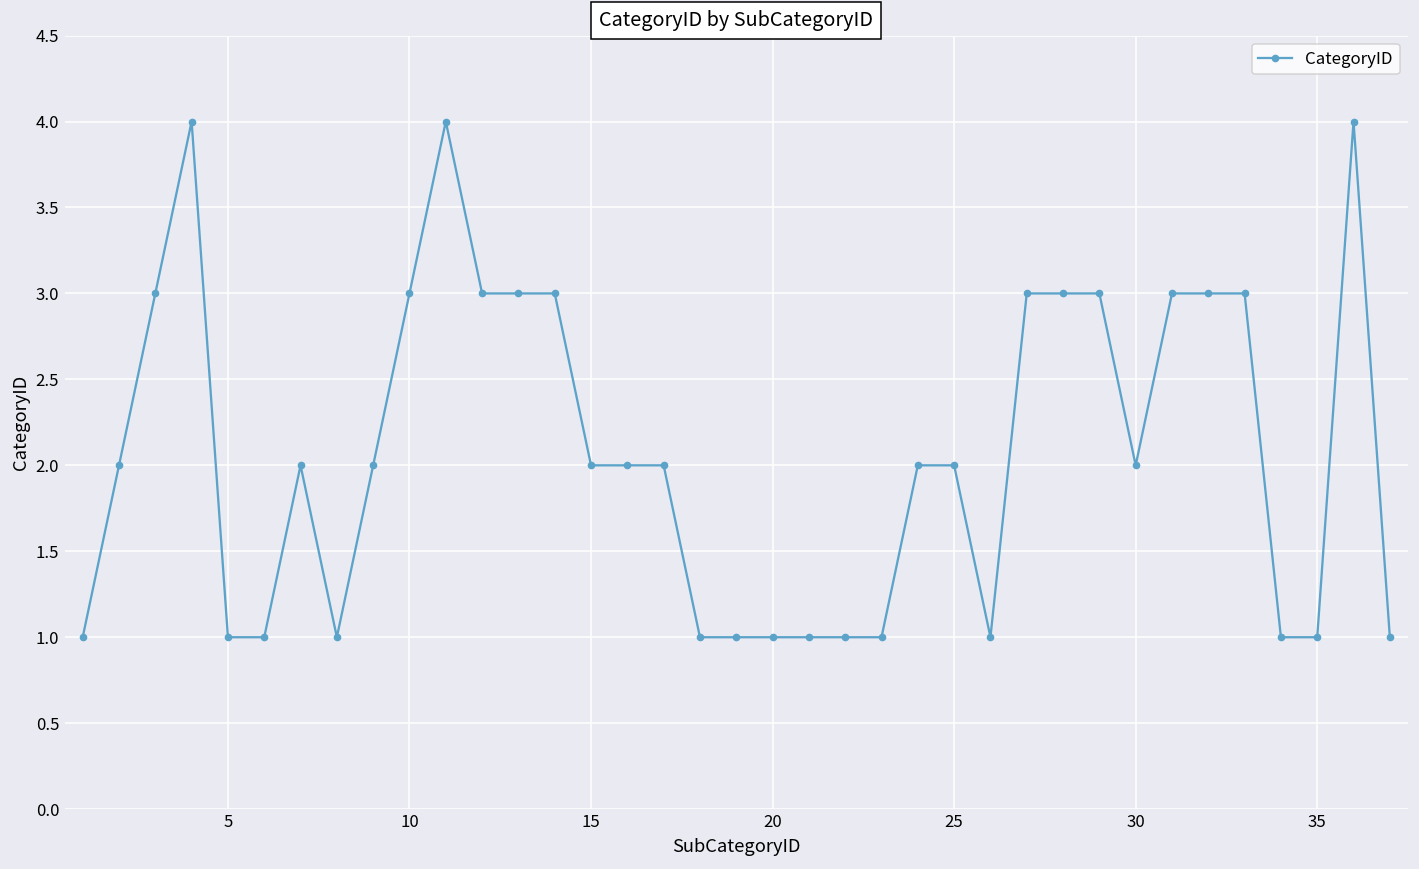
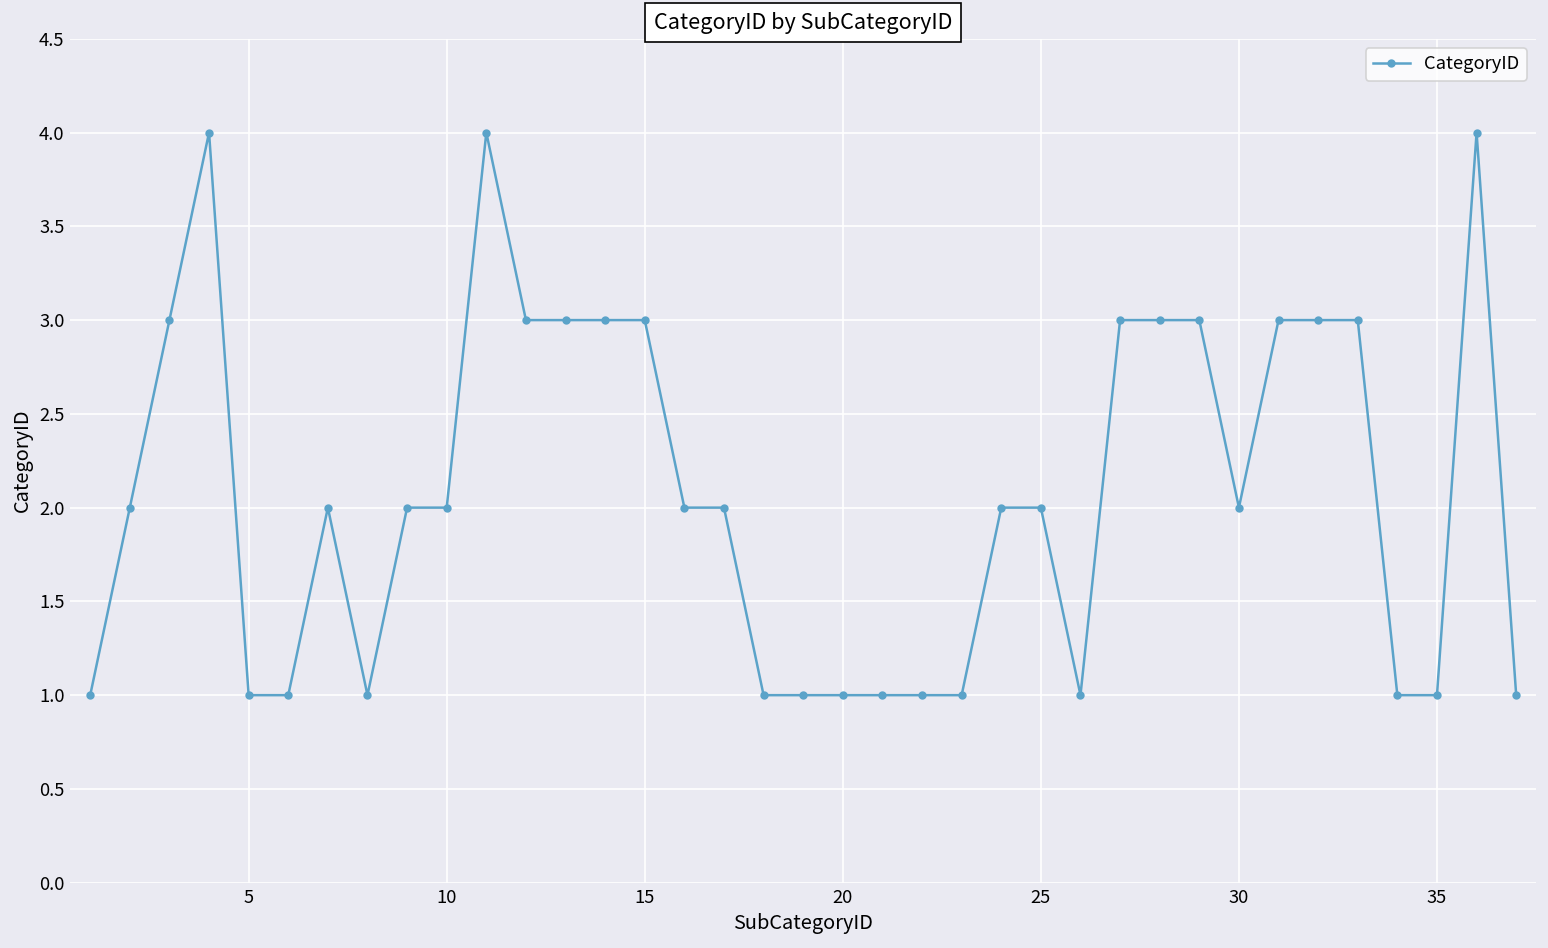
  {
    "5": 1,
-   "10": 3,
-   "15": 2,
+   "10": 2,
+   "15": 3,
    "20": 1,
    "25": 2,
    "30": 2,
    "35": 1
  }
